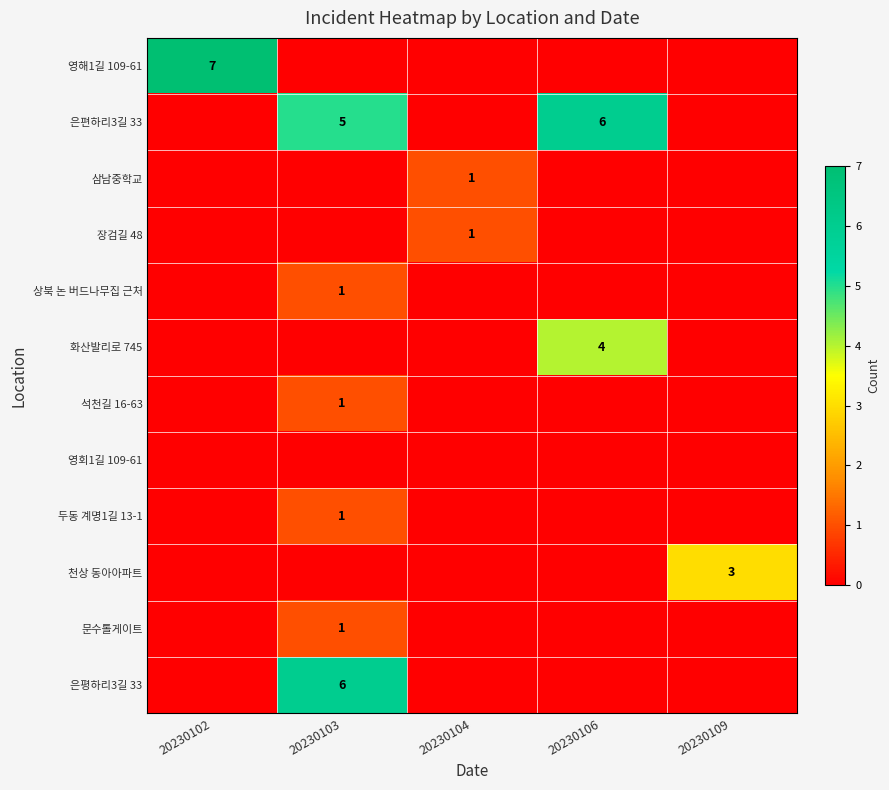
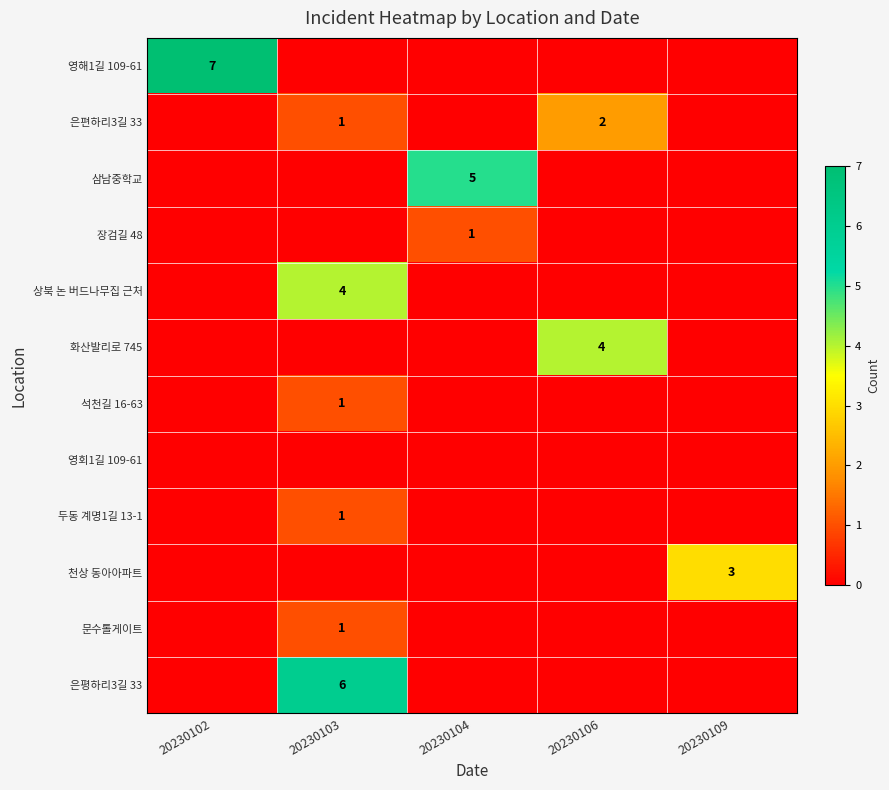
  {
    "영해1길 109-61": {
      "20230102": 7
    },
    "은편하리3길 33": {
-     "20230103": 5,
-     "20230106": 6
+     "20230103": 1,
+     "20230106": 2
    },
    "삼남중학교": {
-     "20230104": 1
+     "20230104": 5
    },
    "장검길 48": {
      "20230104": 1
    },
    "상북 논 버드나무집 근처": {
-     "20230103": 1
+     "20230103": 4
    },
    "화산발리로 745": {
      "20230106": 4
    },
    "석천길 16-63": {
      "20230103": 1
    },
    "두동 계명1길 13-1": {
      "20230103": 1
    },
    "천상 동아아파트": {
      "20230109": 3
    },
    "문수톨게이트": {
      "20230103": 1
    },
    "은평하리3길 33": {
      "20230103": 6
    }
  }
